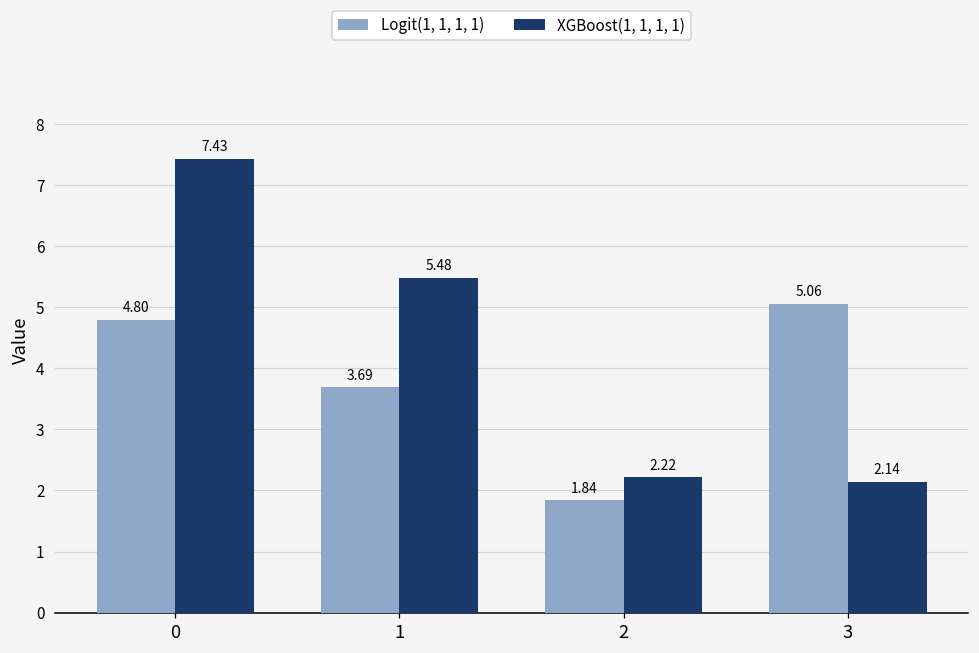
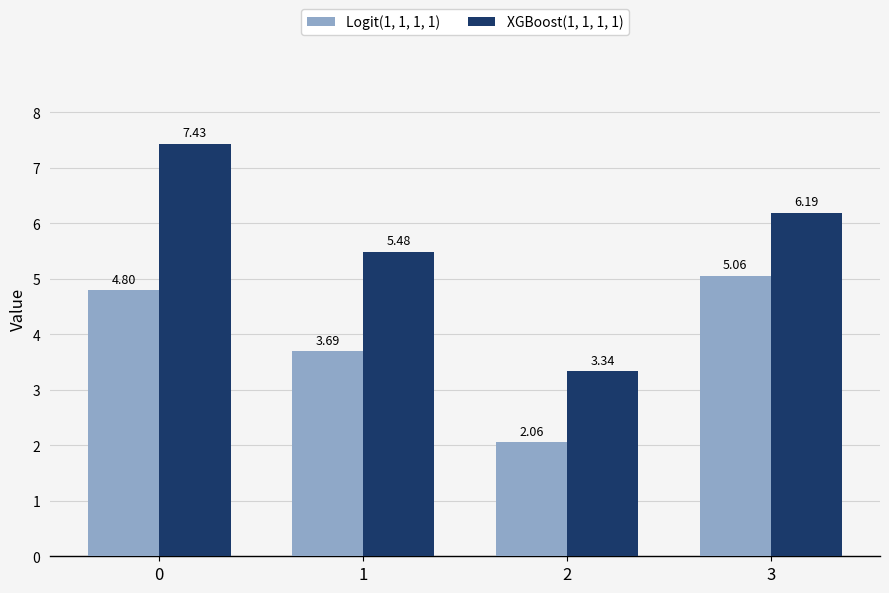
  {
    "Logit(1, 1, 1, 1)": {
      "0": 4.80,
      "1": 3.69,
-     "2": 1.84,
+     "2": 2.06,
      "3": 5.06
    },
    "XGBoost(1, 1, 1, 1)": {
      "0": 7.43,
      "1": 5.48,
-     "2": 2.22,
-     "3": 2.14
+     "2": 3.34,
+     "3": 6.19
    }
  }
